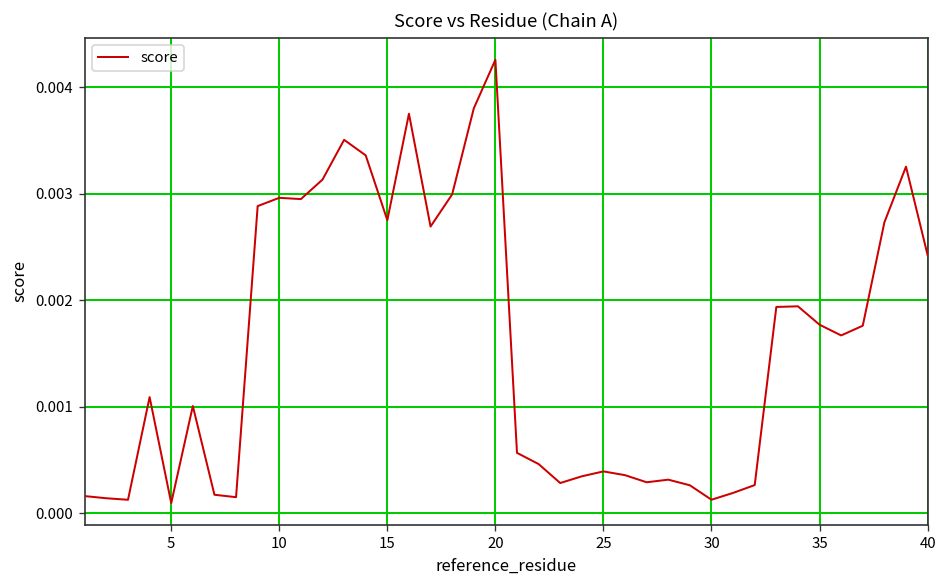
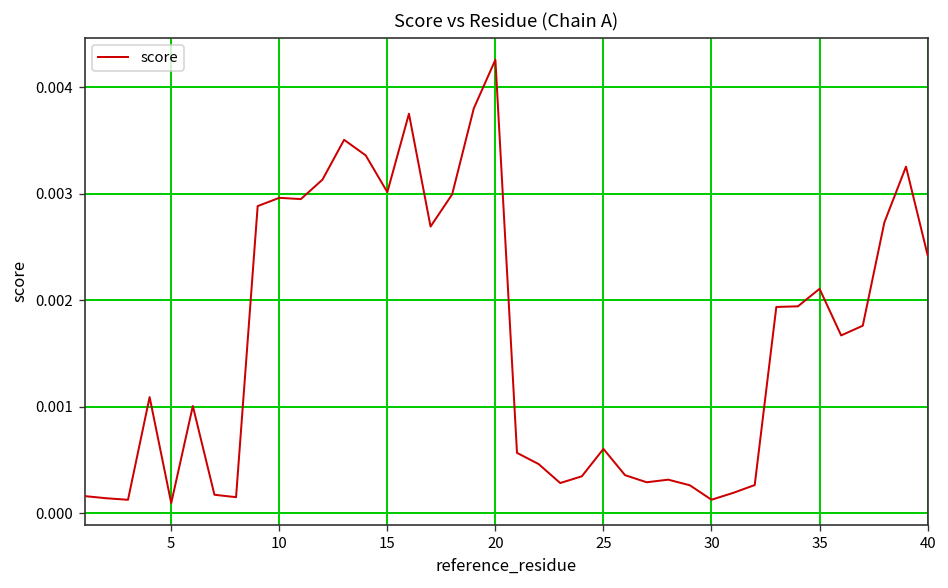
  {
    "5": 0.0001,
    "10": 0.0030,
-   "15": 0.0028,
+   "15": 0.0030,
    "20": 0.0043,
-   "25": 0.0004,
+   "25": 0.0006,
    "30": 0.0001,
-   "35": 0.0018,
+   "35": 0.0021,
    "40": 0.0024
  }
